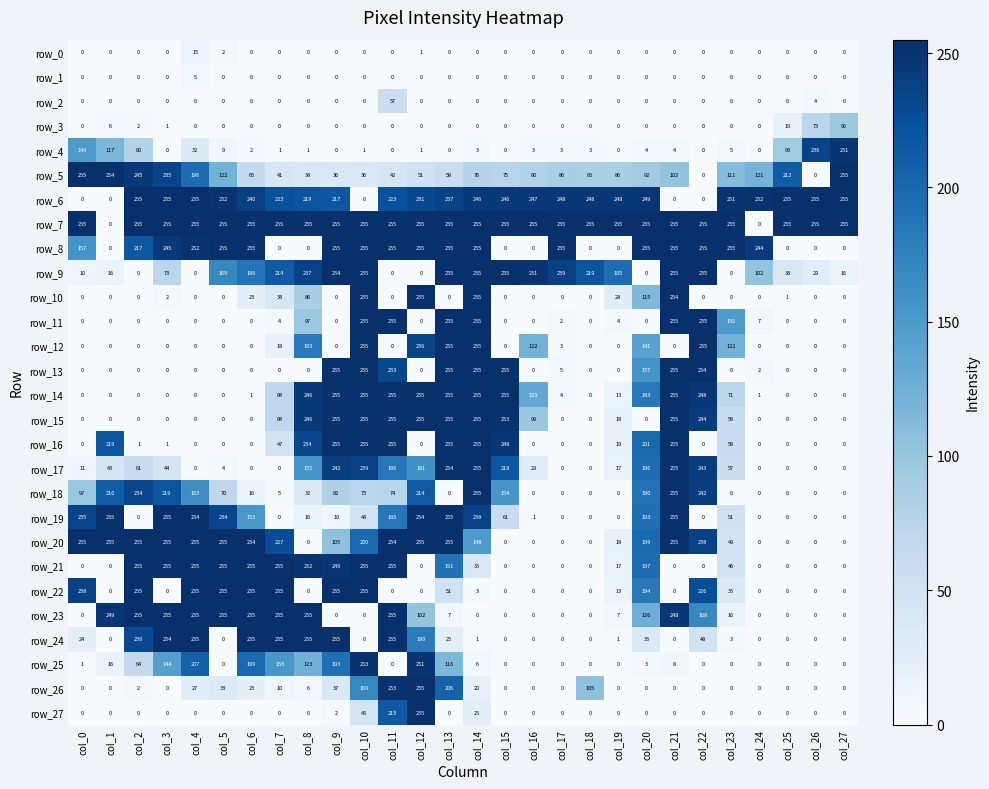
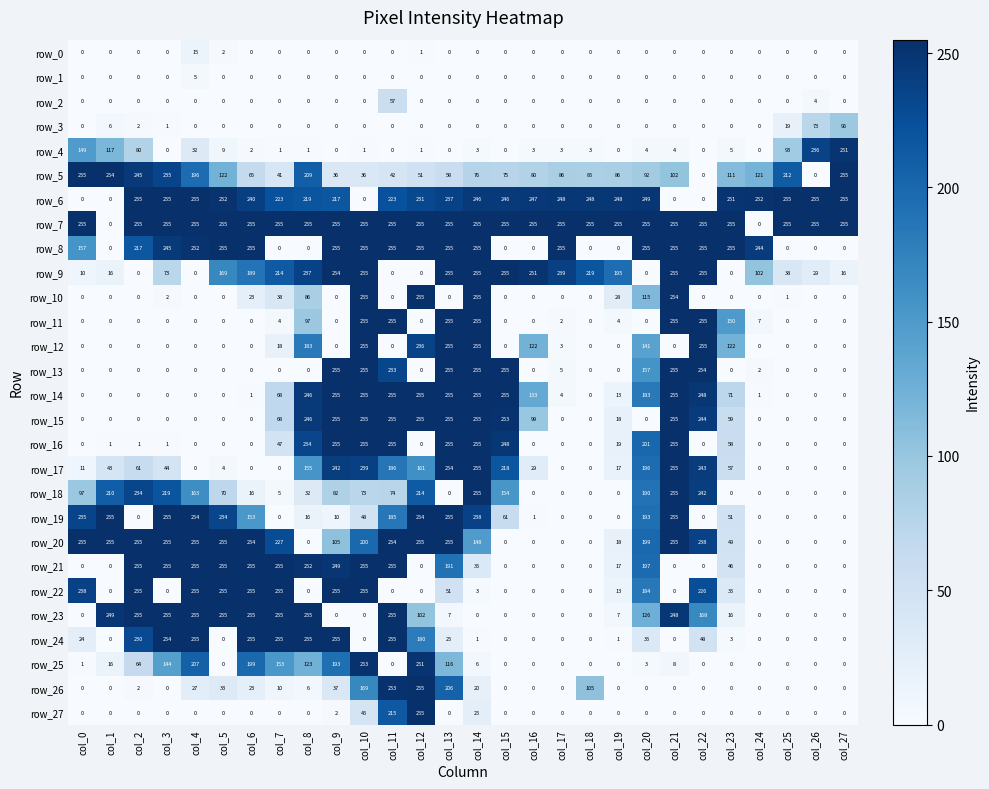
  {
    "row_5": {
      "col_0": 255,
      "col_1": 254,
      "col_2": 245,
      "col_3": 235,
      "col_4": 196,
      "col_5": 122,
      "col_6": 65,
      "col_7": 41,
-     "col_8": 38,
+     "col_8": 209,
      "col_9": 36,
      "col_10": 36,
      "col_11": 42,
      "col_12": 51,
      "col_13": 58,
      "col_14": 76,
      "col_15": 75,
      "col_16": 80,
      "col_17": 86,
      "col_18": 85,
      "col_19": 86,
      "col_20": 92,
      "col_21": 102,
      "col_22": 0,
      "col_23": 111,
      "col_24": 121,
      "col_25": 212,
      "col_26": 0,
      "col_27": 255
    },
    "row_16": {
      "col_0": 0,
-     "col_1": 219,
+     "col_1": 1,
      "col_2": 1,
      "col_3": 1,
      "col_4": 0,
      "col_5": 0,
      "col_6": 0,
      "col_7": 47,
      "col_8": 234,
      "col_9": 255,
      "col_10": 255,
      "col_11": 255,
      "col_12": 0,
      "col_13": 255,
      "col_14": 255,
      "col_15": 248,
      "col_16": 0,
      "col_17": 0,
      "col_18": 0,
      "col_19": 19,
      "col_20": 201,
      "col_21": 255,
      "col_22": 0,
      "col_23": 58,
      "col_24": 0,
      "col_25": 0,
      "col_26": 0,
      "col_27": 0
    }
  }
